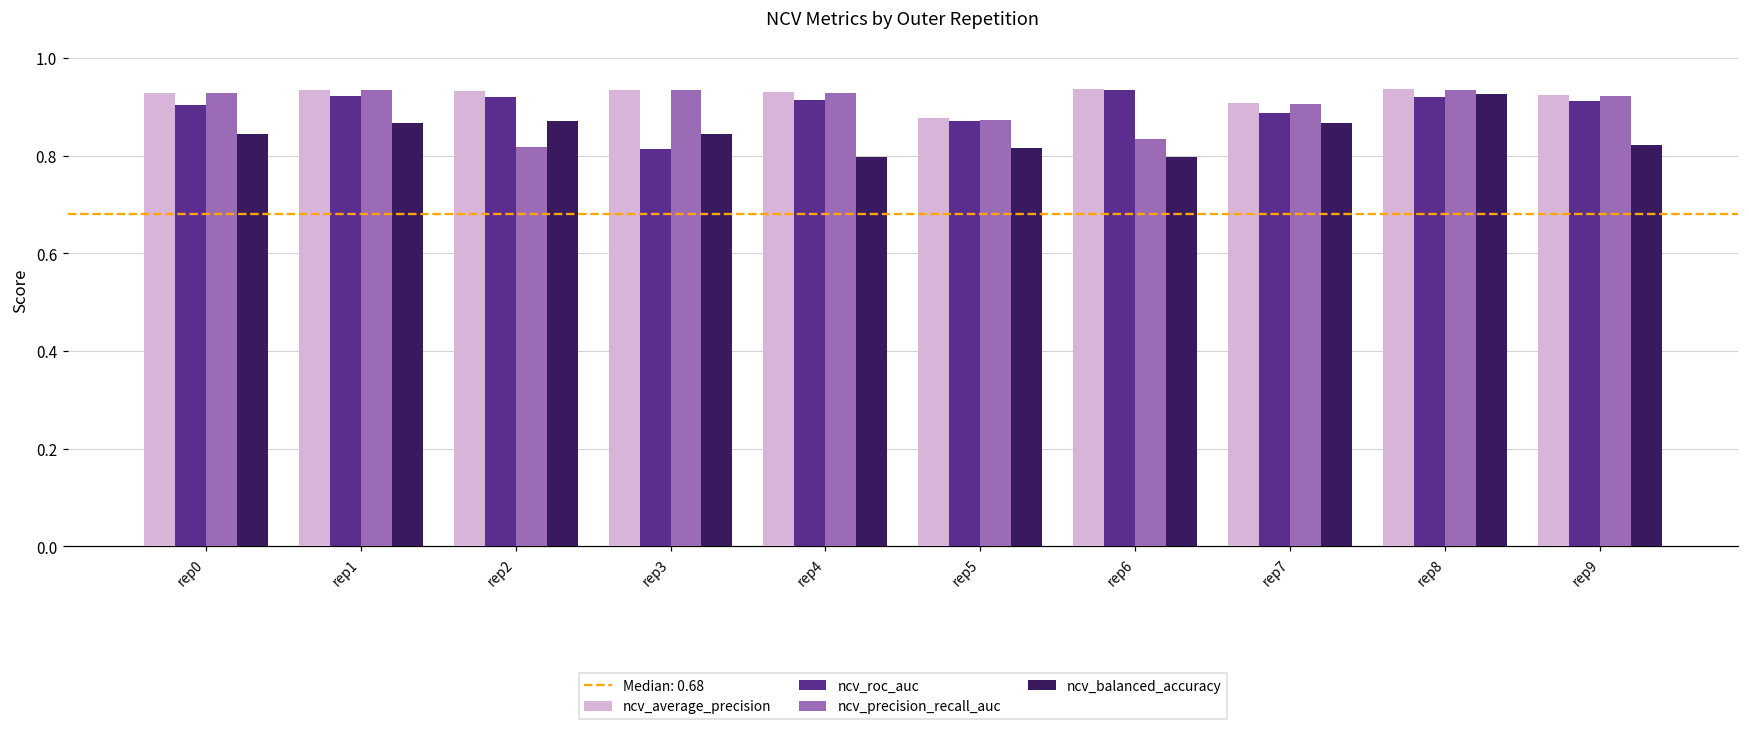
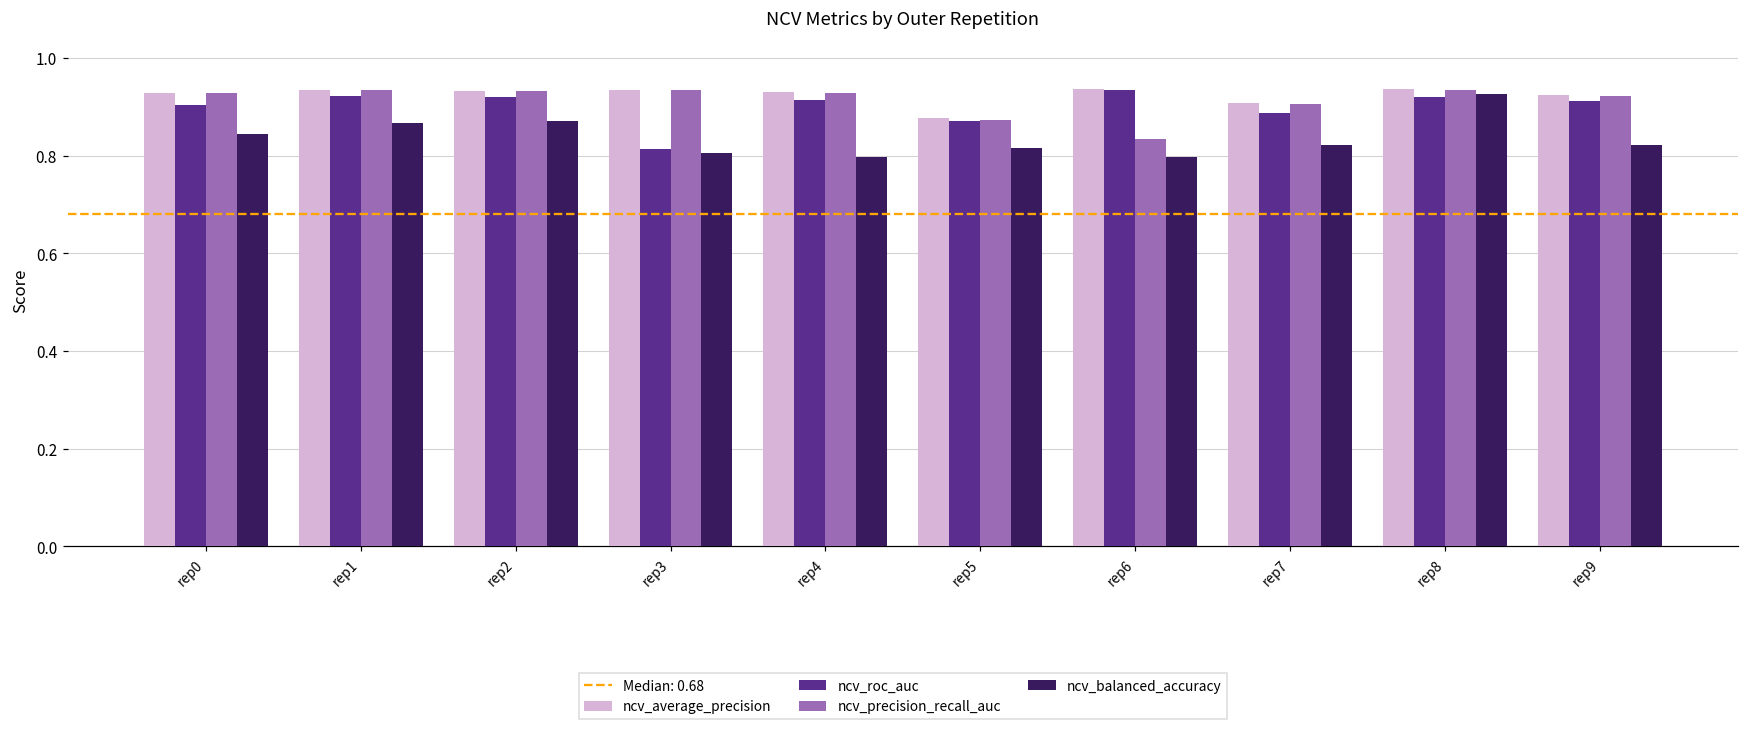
  {
    "ncv_average_precision": {
      "rep0": 0.93,
      "rep1": 0.93,
      "rep2": 0.93,
      "rep3": 0.94,
      "rep4": 0.93,
      "rep5": 0.88,
      "rep6": 0.94,
      "rep7": 0.91,
      "rep8": 0.94,
      "rep9": 0.92
    },
    "ncv_roc_auc": {
      "rep0": 0.90,
      "rep1": 0.92,
      "rep2": 0.92,
      "rep3": 0.81,
      "rep4": 0.91,
      "rep5": 0.87,
      "rep6": 0.93,
      "rep7": 0.89,
      "rep8": 0.92,
      "rep9": 0.91
    },
    "ncv_precision_recall_auc": {
      "rep0": 0.93,
      "rep1": 0.93,
-     "rep2": 0.82,
+     "rep2": 0.93,
      "rep3": 0.93,
      "rep4": 0.93,
      "rep5": 0.87,
      "rep6": 0.83,
      "rep7": 0.90,
      "rep8": 0.93,
      "rep9": 0.92
    },
    "ncv_balanced_accuracy": {
      "rep0": 0.84,
      "rep1": 0.87,
      "rep2": 0.87,
-     "rep3": 0.84,
+     "rep3": 0.80,
      "rep4": 0.80,
      "rep5": 0.82,
      "rep6": 0.80,
-     "rep7": 0.87,
+     "rep7": 0.82,
      "rep8": 0.93,
      "rep9": 0.82
    }
  }
